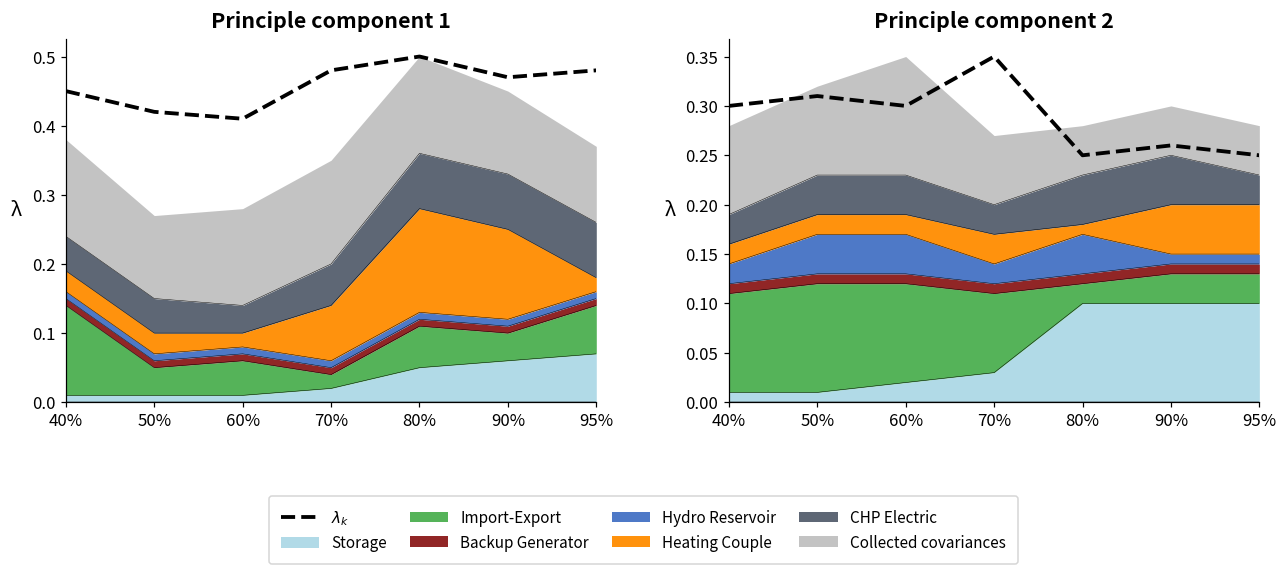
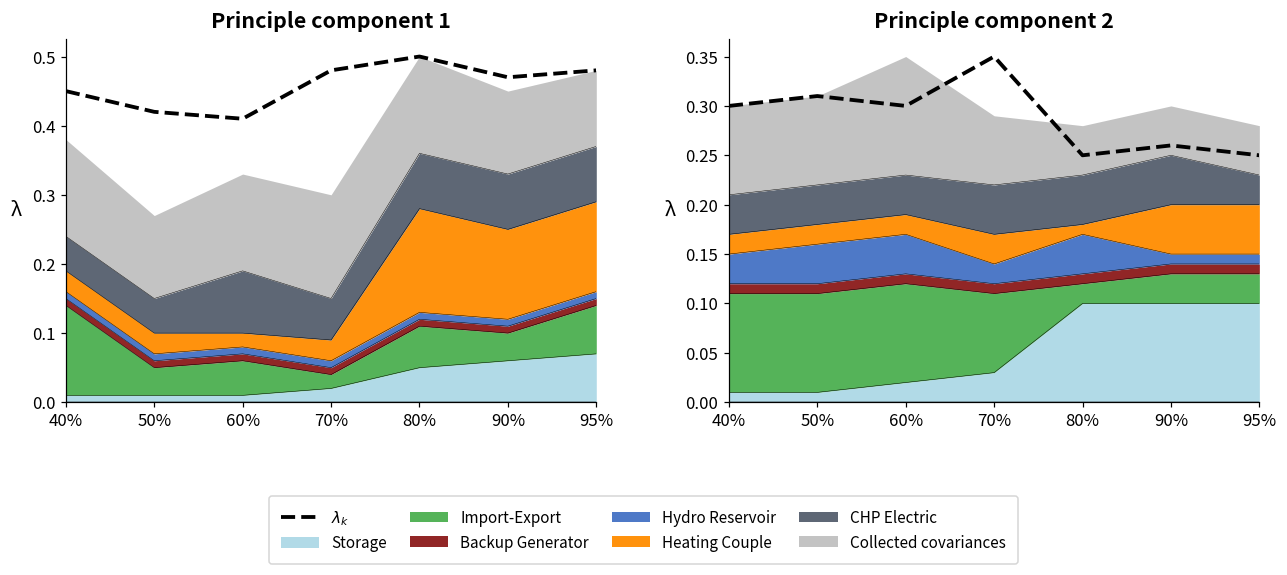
  {
    "Principle component 1": {
      "Import-Export": {
        "40%": 0.14,
        "50%": 0.05,
        "60%": 0.06,
        "70%": 0.04,
        "80%": 0.11,
        "90%": 0.10,
        "95%": 0.14
      },
      "Backup Generator": {
        "40%": 0.15,
        "50%": 0.06,
        "60%": 0.07,
        "70%": 0.05,
        "80%": 0.12,
        "90%": 0.11,
        "95%": 0.15
      },
      "Hydro Reservoir": {
        "40%": 0.01,
        "50%": 0.01,
        "60%": 0.01,
        "70%": 0.01,
        "80%": 0.01,
        "90%": 0.01,
        "95%": 0.01
      },
      "Heating Couple": {
        "40%": 0.03,
        "50%": 0.03,
        "60%": 0.02,
-       "70%": 0.08,
+       "70%": 0.03,
        "80%": 0.15,
        "90%": 0.13,
-       "95%": 0.02
+       "95%": 0.13
      },
      "CHP Electric": {
        "40%": 0.05,
        "50%": 0.05,
-       "60%": 0.04,
+       "60%": 0.09,
        "70%": 0.06,
        "80%": 0.08,
        "90%": 0.08,
        "95%": 0.08
      }
    },
    "Principle component 2": {
      "Import-Export": {
        "40%": 0.11,
-       "50%": 0.11,
+       "50%": 0.10,
        "60%": 0.12,
        "70%": 0.11,
        "80%": 0.12,
        "90%": 0.13,
        "95%": 0.13
      },
      "Hydro Reservoir": {
-       "40%": 0.02,
+       "40%": 0.03,
        "50%": 0.04,
        "60%": 0.04,
        "70%": 0.02,
        "80%": 0.04,
        "90%": 0.01,
        "95%": 0.01
      },
      "Backup Generator": {
        "40%": 0.12,
        "60%": 0.13,
        "70%": 0.12,
        "80%": 0.13,
        "90%": 0.14,
        "95%": 0.14
      },
      "Heating Couple": {
        "40%": 0.02,
        "50%": 0.02,
        "60%": 0.02,
        "70%": 0.03,
        "80%": 0.01,
        "90%": 0.05,
        "95%": 0.05
      },
      "CHP Electric": {
-       "40%": 0.03,
+       "40%": 0.04,
        "50%": 0.04,
        "60%": 0.04,
-       "70%": 0.03,
+       "70%": 0.05,
        "80%": 0.05,
        "90%": 0.05,
        "95%": 0.03
      }
    }
  }
